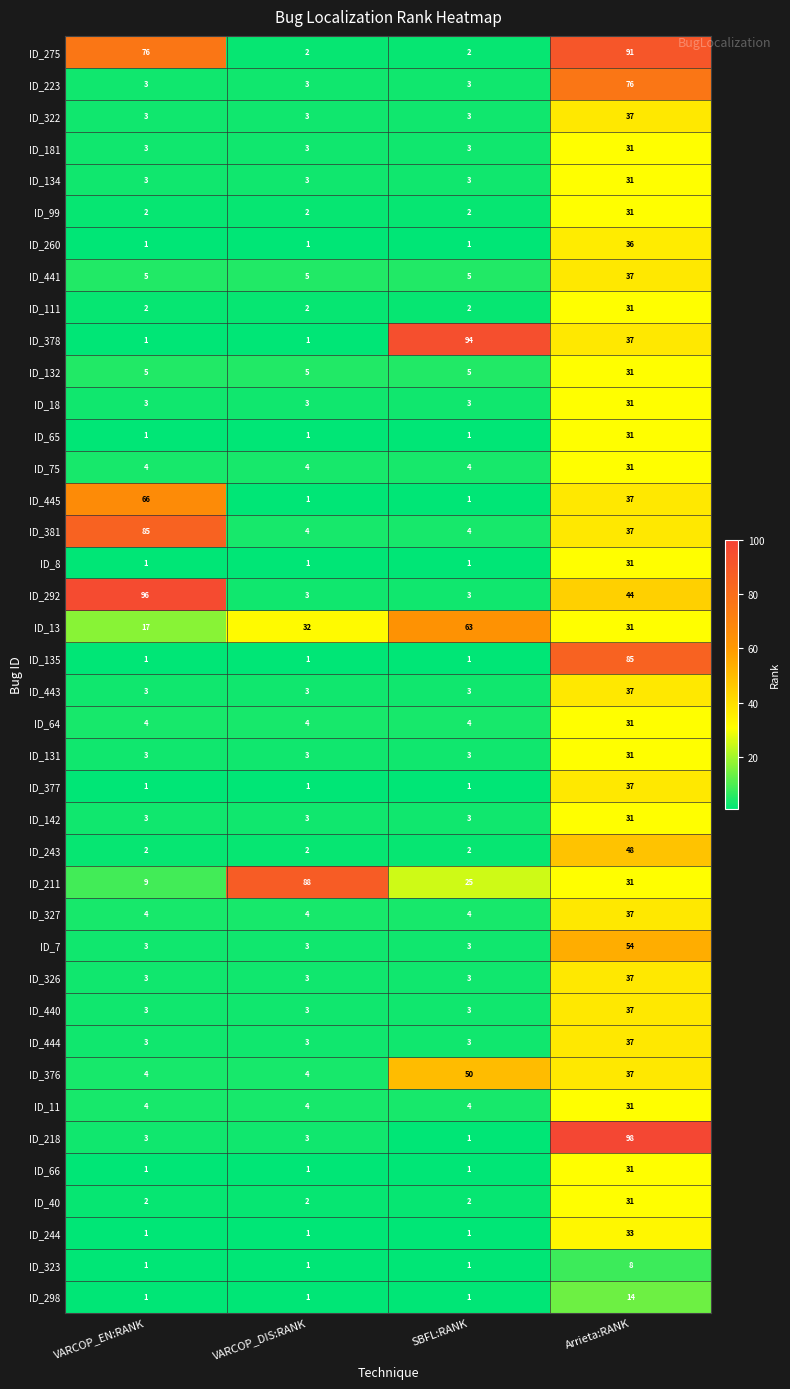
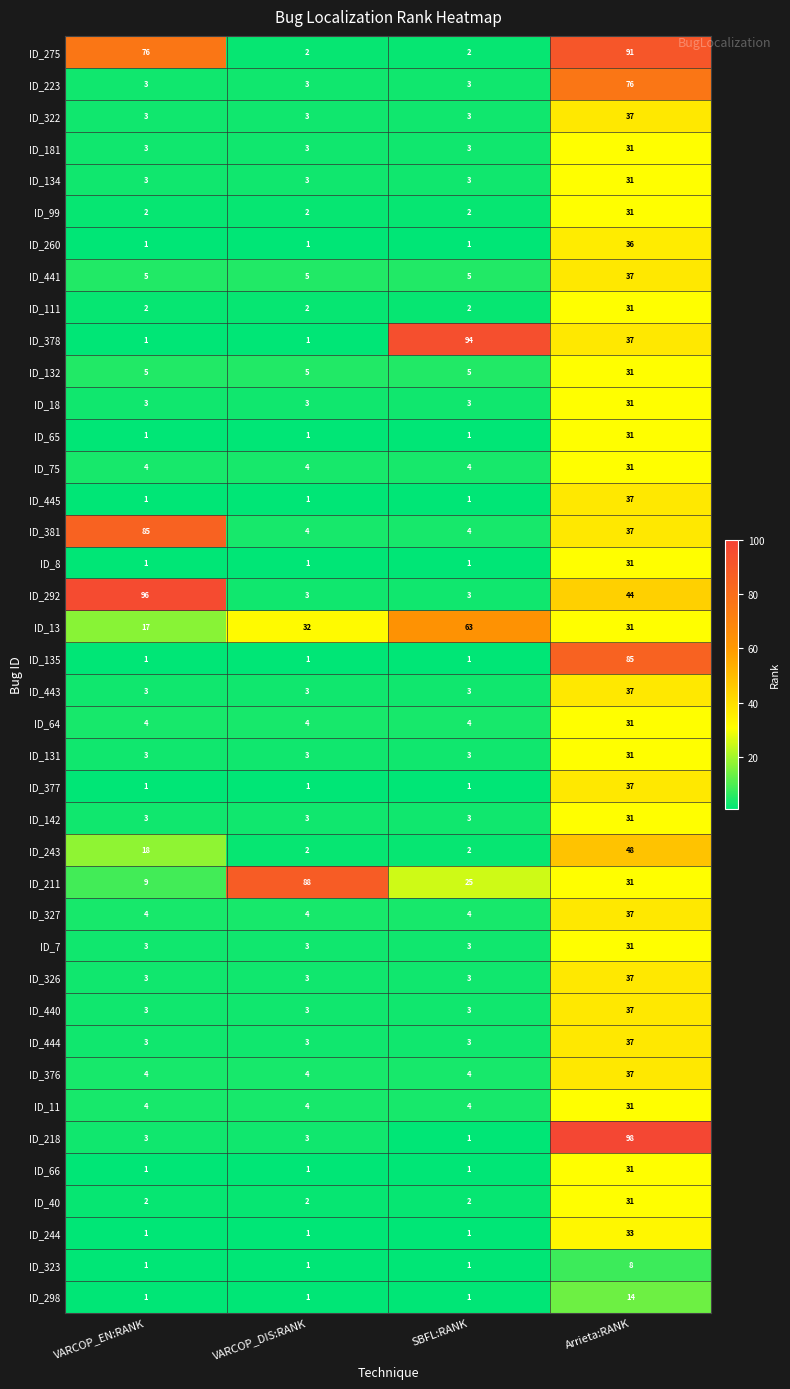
  {
    "ID_275": {
      "VARCOP_EN:RANK": 76,
      "VARCOP_DIS:RANK": 2,
      "SBFL:RANK": 2,
      "Arrieta:RANK": 91
    },
    "ID_223": {
      "VARCOP_EN:RANK": 3,
      "VARCOP_DIS:RANK": 3,
      "SBFL:RANK": 3,
      "Arrieta:RANK": 76
    },
    "ID_322": {
      "VARCOP_EN:RANK": 3,
      "VARCOP_DIS:RANK": 3,
      "SBFL:RANK": 3,
      "Arrieta:RANK": 37
    },
    "ID_181": {
      "VARCOP_EN:RANK": 3,
      "VARCOP_DIS:RANK": 3,
      "SBFL:RANK": 3,
      "Arrieta:RANK": 31
    },
    "ID_134": {
      "VARCOP_EN:RANK": 3,
      "VARCOP_DIS:RANK": 3,
      "SBFL:RANK": 3,
      "Arrieta:RANK": 31
    },
    "ID_99": {
      "VARCOP_EN:RANK": 2,
      "VARCOP_DIS:RANK": 2,
      "SBFL:RANK": 2,
      "Arrieta:RANK": 31
    },
    "ID_260": {
      "VARCOP_EN:RANK": 1,
      "VARCOP_DIS:RANK": 1,
      "SBFL:RANK": 1,
      "Arrieta:RANK": 36
    },
    "ID_441": {
      "VARCOP_EN:RANK": 5,
      "VARCOP_DIS:RANK": 5,
      "SBFL:RANK": 5,
      "Arrieta:RANK": 37
    },
    "ID_111": {
      "VARCOP_EN:RANK": 2,
      "VARCOP_DIS:RANK": 2,
      "SBFL:RANK": 2,
      "Arrieta:RANK": 31
    },
    "ID_378": {
      "VARCOP_EN:RANK": 1,
      "VARCOP_DIS:RANK": 1,
      "SBFL:RANK": 94,
      "Arrieta:RANK": 37
    },
    "ID_132": {
      "VARCOP_EN:RANK": 5,
      "VARCOP_DIS:RANK": 5,
      "SBFL:RANK": 5,
      "Arrieta:RANK": 31
    },
    "ID_18": {
      "VARCOP_EN:RANK": 3,
      "VARCOP_DIS:RANK": 3,
      "SBFL:RANK": 3,
      "Arrieta:RANK": 31
    },
    "ID_65": {
      "VARCOP_EN:RANK": 1,
      "VARCOP_DIS:RANK": 1,
      "SBFL:RANK": 1,
      "Arrieta:RANK": 31
    },
    "ID_75": {
      "VARCOP_EN:RANK": 4,
      "VARCOP_DIS:RANK": 4,
      "SBFL:RANK": 4,
      "Arrieta:RANK": 31
    },
    "ID_445": {
-     "VARCOP_EN:RANK": 66,
+     "VARCOP_EN:RANK": 1,
      "VARCOP_DIS:RANK": 1,
      "SBFL:RANK": 1,
      "Arrieta:RANK": 37
    },
    "ID_381": {
      "VARCOP_EN:RANK": 85,
      "VARCOP_DIS:RANK": 4,
      "SBFL:RANK": 4,
      "Arrieta:RANK": 37
    },
    "ID_8": {
      "VARCOP_EN:RANK": 1,
      "VARCOP_DIS:RANK": 1,
      "SBFL:RANK": 1,
      "Arrieta:RANK": 31
    },
    "ID_292": {
      "VARCOP_EN:RANK": 96,
      "VARCOP_DIS:RANK": 3,
      "SBFL:RANK": 3,
      "Arrieta:RANK": 44
    },
    "ID_13": {
      "VARCOP_EN:RANK": 17,
      "VARCOP_DIS:RANK": 32,
      "SBFL:RANK": 63,
      "Arrieta:RANK": 31
    },
    "ID_135": {
      "VARCOP_EN:RANK": 1,
      "VARCOP_DIS:RANK": 1,
      "SBFL:RANK": 1,
      "Arrieta:RANK": 85
    },
    "ID_443": {
      "VARCOP_EN:RANK": 3,
      "VARCOP_DIS:RANK": 3,
      "SBFL:RANK": 3,
      "Arrieta:RANK": 37
    },
    "ID_64": {
      "VARCOP_EN:RANK": 4,
      "VARCOP_DIS:RANK": 4,
      "SBFL:RANK": 4,
      "Arrieta:RANK": 31
    },
    "ID_131": {
      "VARCOP_EN:RANK": 3,
      "VARCOP_DIS:RANK": 3,
      "SBFL:RANK": 3,
      "Arrieta:RANK": 31
    },
    "ID_377": {
      "VARCOP_EN:RANK": 1,
      "VARCOP_DIS:RANK": 1,
      "SBFL:RANK": 1,
      "Arrieta:RANK": 37
    },
    "ID_142": {
      "VARCOP_EN:RANK": 3,
      "VARCOP_DIS:RANK": 3,
      "SBFL:RANK": 3,
      "Arrieta:RANK": 31
    },
    "ID_243": {
-     "VARCOP_EN:RANK": 2,
+     "VARCOP_EN:RANK": 18,
      "VARCOP_DIS:RANK": 2,
      "SBFL:RANK": 2,
      "Arrieta:RANK": 48
    },
    "ID_211": {
      "VARCOP_EN:RANK": 9,
      "VARCOP_DIS:RANK": 88,
      "SBFL:RANK": 25,
      "Arrieta:RANK": 31
    },
    "ID_327": {
      "VARCOP_EN:RANK": 4,
      "VARCOP_DIS:RANK": 4,
      "SBFL:RANK": 4,
      "Arrieta:RANK": 37
    },
    "ID_7": {
      "VARCOP_EN:RANK": 3,
      "VARCOP_DIS:RANK": 3,
      "SBFL:RANK": 3,
-     "Arrieta:RANK": 54
+     "Arrieta:RANK": 31
    },
    "ID_326": {
      "VARCOP_EN:RANK": 3,
      "VARCOP_DIS:RANK": 3,
      "SBFL:RANK": 3,
      "Arrieta:RANK": 37
    },
    "ID_440": {
      "VARCOP_EN:RANK": 3,
      "VARCOP_DIS:RANK": 3,
      "SBFL:RANK": 3,
      "Arrieta:RANK": 37
    },
    "ID_444": {
      "VARCOP_EN:RANK": 3,
      "VARCOP_DIS:RANK": 3,
      "SBFL:RANK": 3,
      "Arrieta:RANK": 37
    },
    "ID_376": {
      "VARCOP_EN:RANK": 4,
      "VARCOP_DIS:RANK": 4,
-     "SBFL:RANK": 50,
+     "SBFL:RANK": 4,
      "Arrieta:RANK": 37
    },
    "ID_11": {
      "VARCOP_EN:RANK": 4,
      "VARCOP_DIS:RANK": 4,
      "SBFL:RANK": 4,
      "Arrieta:RANK": 31
    },
    "ID_218": {
      "VARCOP_EN:RANK": 3,
      "VARCOP_DIS:RANK": 3,
      "SBFL:RANK": 1,
      "Arrieta:RANK": 98
    },
    "ID_66": {
      "VARCOP_EN:RANK": 1,
      "VARCOP_DIS:RANK": 1,
      "SBFL:RANK": 1,
      "Arrieta:RANK": 31
    },
    "ID_40": {
      "VARCOP_EN:RANK": 2,
      "VARCOP_DIS:RANK": 2,
      "SBFL:RANK": 2,
      "Arrieta:RANK": 31
    },
    "ID_244": {
      "VARCOP_EN:RANK": 1,
      "VARCOP_DIS:RANK": 1,
      "SBFL:RANK": 1,
      "Arrieta:RANK": 33
    },
    "ID_323": {
      "VARCOP_EN:RANK": 1,
      "VARCOP_DIS:RANK": 1,
      "SBFL:RANK": 1,
      "Arrieta:RANK": 8
    },
    "ID_298": {
      "VARCOP_EN:RANK": 1,
      "VARCOP_DIS:RANK": 1,
      "SBFL:RANK": 1,
      "Arrieta:RANK": 14
    }
  }
